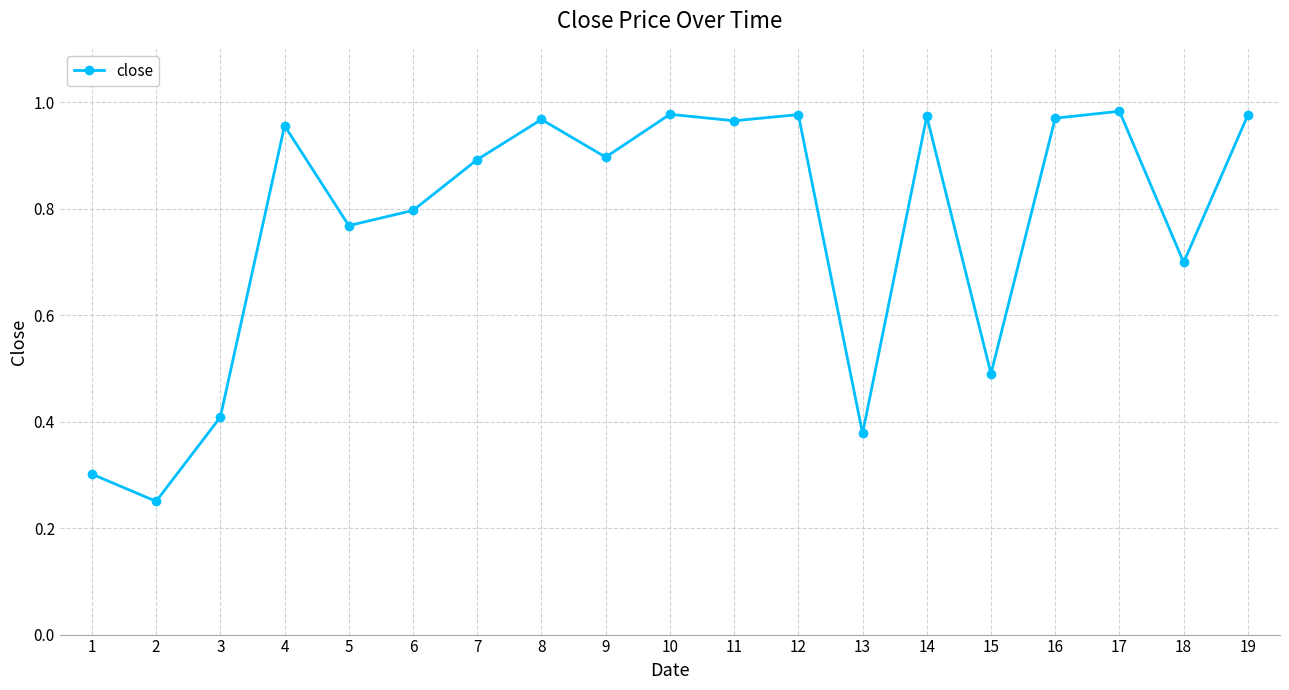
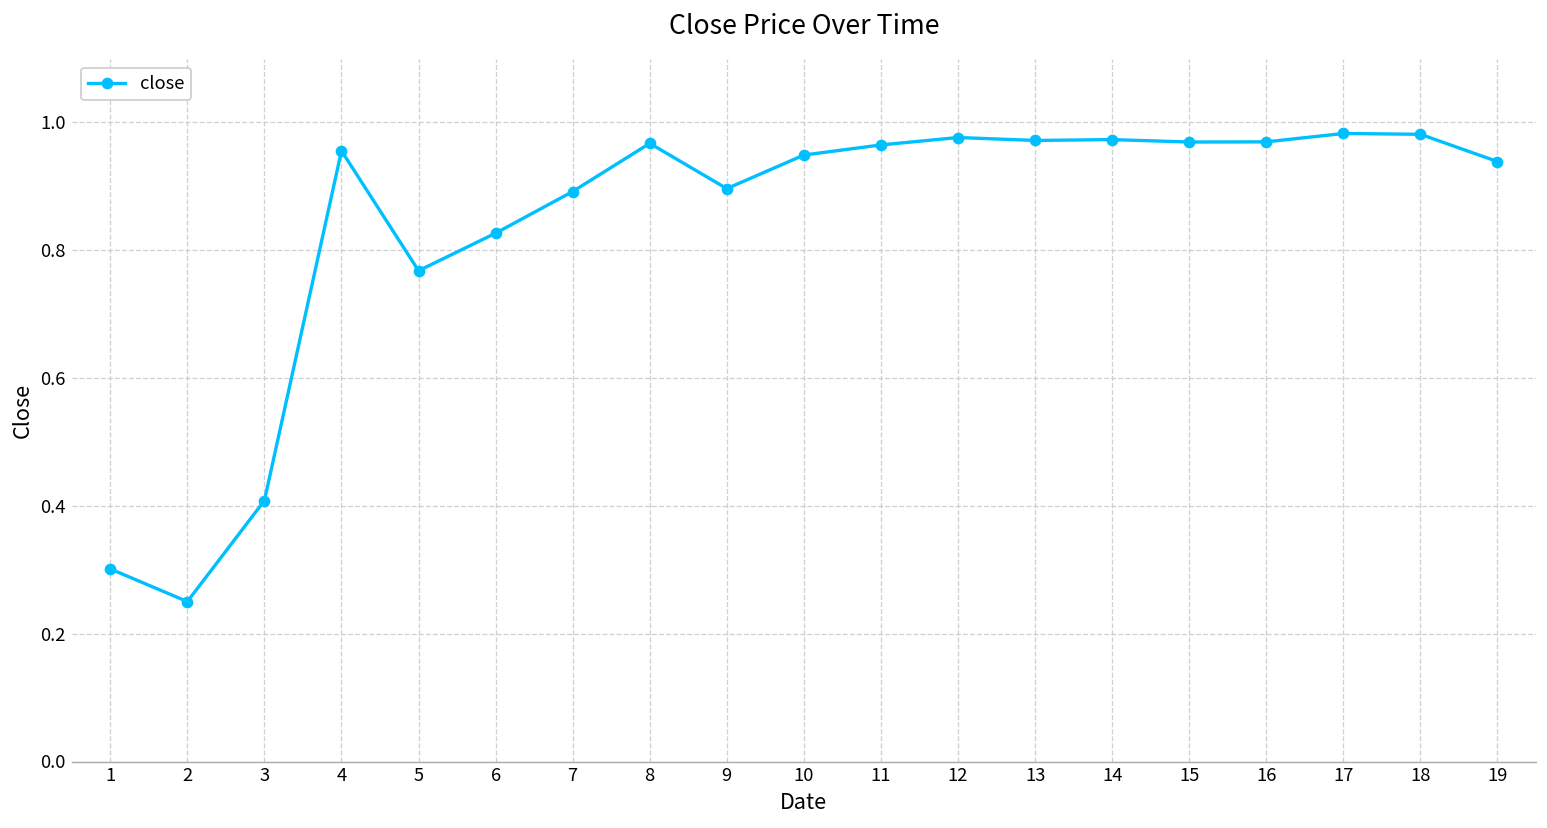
  {
    "1": 0.30,
    "2": 0.25,
    "3": 0.41,
    "4": 0.96,
    "5": 0.77,
-   "6": 0.80,
+   "6": 0.83,
    "7": 0.89,
    "8": 0.97,
    "9": 0.90,
-   "10": 0.98,
+   "10": 0.95,
    "11": 0.96,
    "12": 0.98,
-   "13": 0.38,
+   "13": 0.97,
    "14": 0.97,
-   "15": 0.49,
+   "15": 0.97,
    "16": 0.97,
    "17": 0.98,
-   "18": 0.70,
-   "19": 0.98
+   "18": 0.98,
+   "19": 0.94
  }
